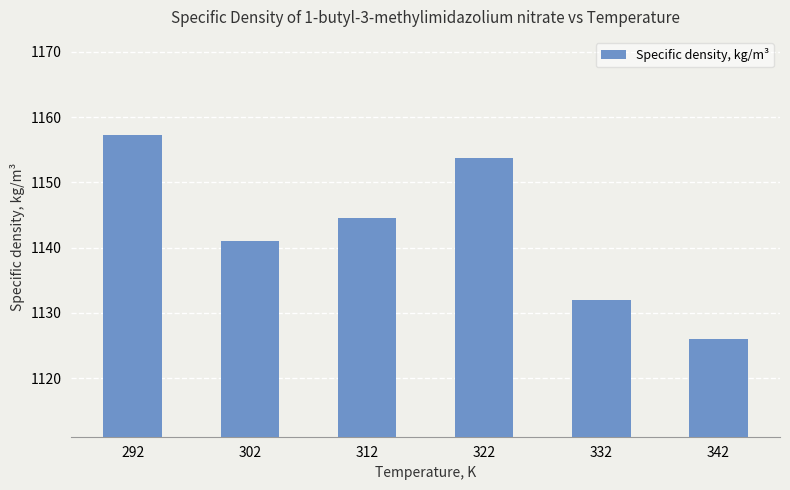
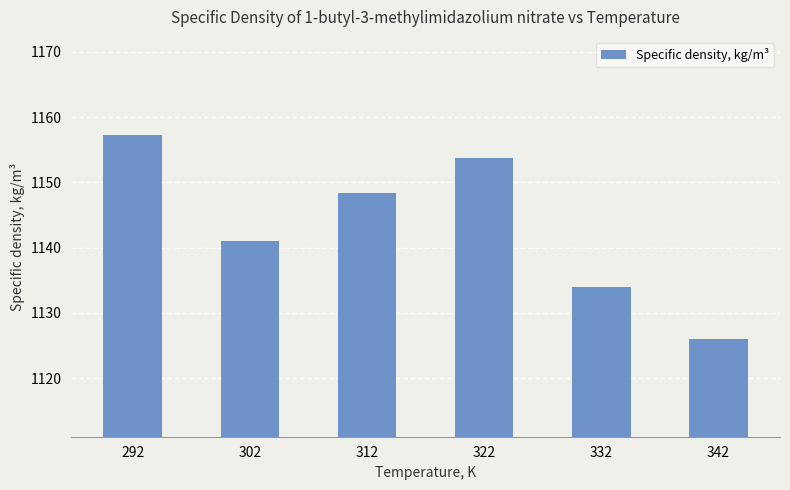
  {
    "292": 1157,
    "302": 1141,
-   "312": 1145,
+   "312": 1148,
    "322": 1154,
-   "332": 1132,
+   "332": 1134,
    "342": 1126
  }
